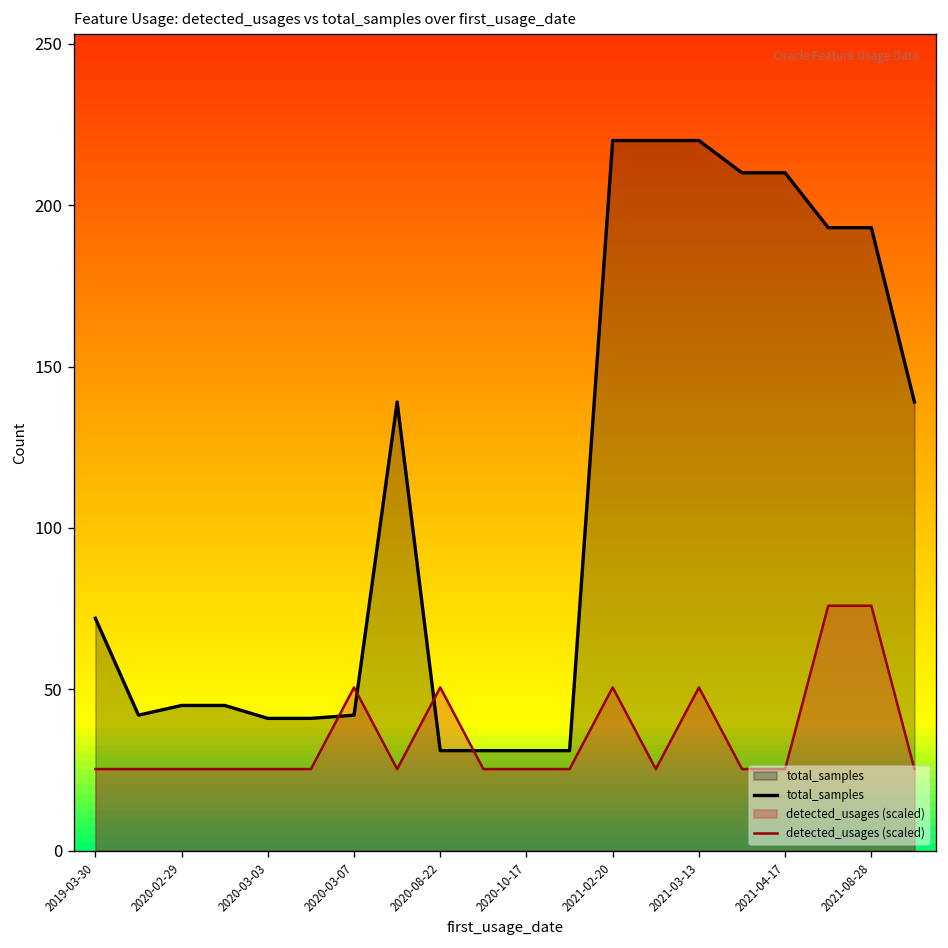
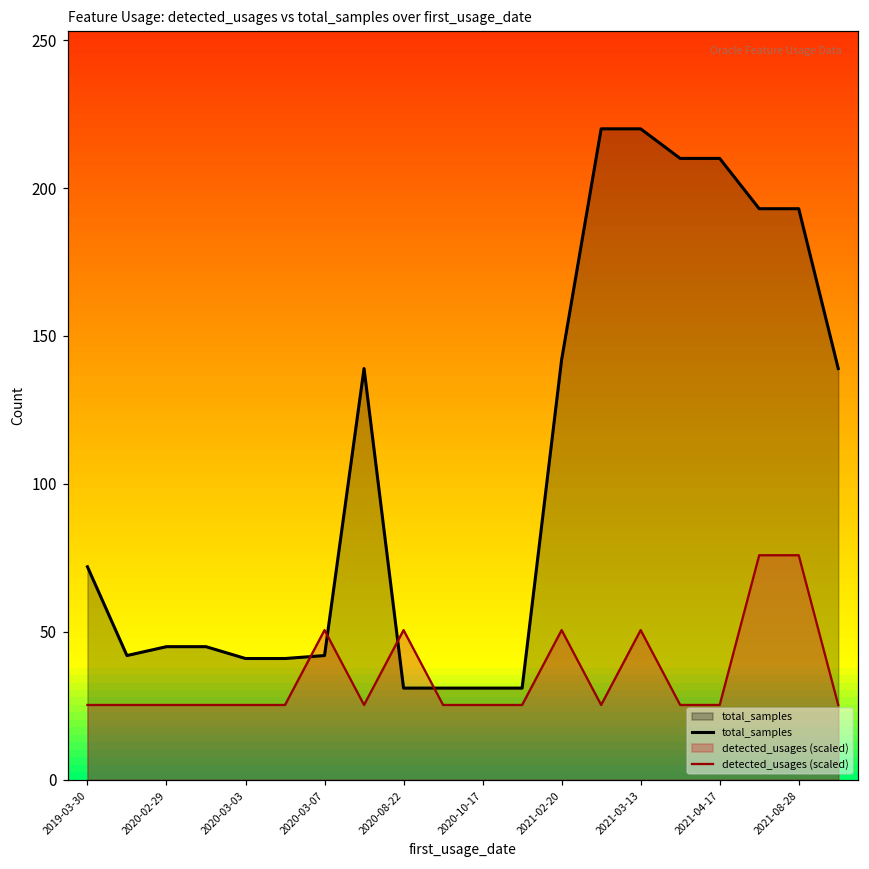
  {
    "total_samples": {
      "2019-03-30": 72,
      "2020-03-07": 42,
-     "2021-02-20": 220,
+     "2021-02-20": 142,
      "2021-04-17": 210,
      "2021-08-28": 193
    }
  }
